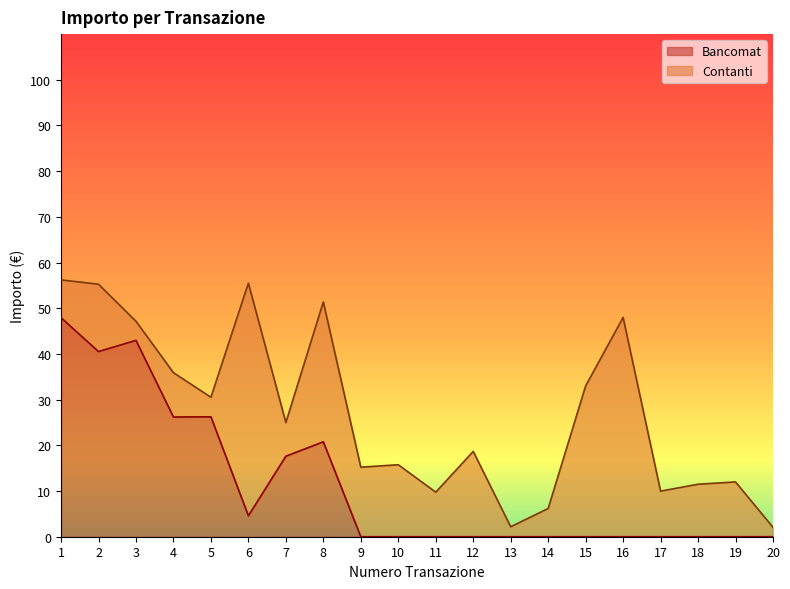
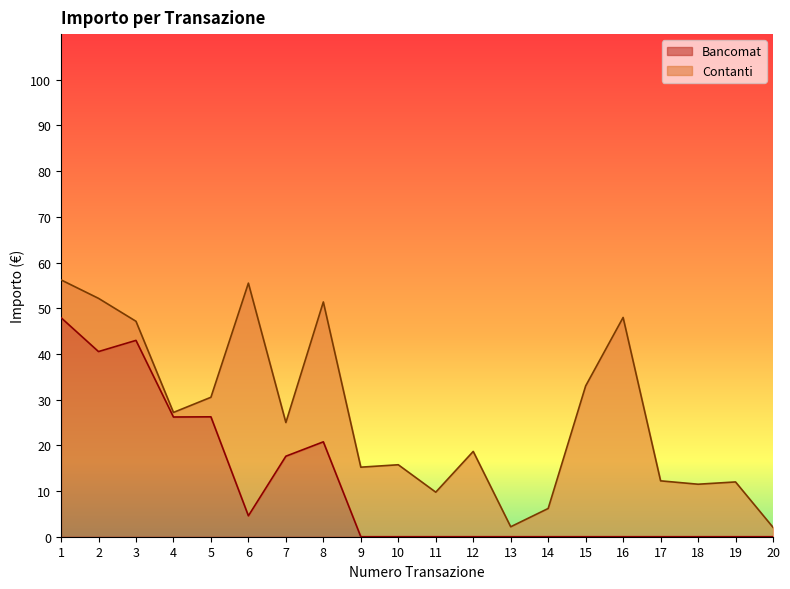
  {
    "Bancomat": {
      "1": 48,
      "2": 41,
      "3": 43,
      "4": 26,
      "5": 26,
      "6": 5,
      "7": 18,
      "8": 21,
      "9": 0,
      "10": 0,
      "11": 0,
      "12": 0,
      "13": 0,
      "14": 0,
      "15": 0,
      "16": 0,
      "17": 0,
      "18": 0,
      "19": 0,
      "20": 0
    },
    "Contanti": {
      "1": 8,
-     "2": 15,
+     "2": 12,
      "3": 4,
-     "4": 10,
+     "4": 1,
      "5": 4,
      "6": 51,
      "7": 7,
      "8": 31,
      "9": 15,
      "10": 16,
      "11": 10,
      "12": 19,
      "13": 2,
      "14": 6,
      "15": 33,
      "16": 48,
-     "17": 10,
+     "17": 12,
      "18": 11,
      "19": 12,
      "20": 2
    }
  }
